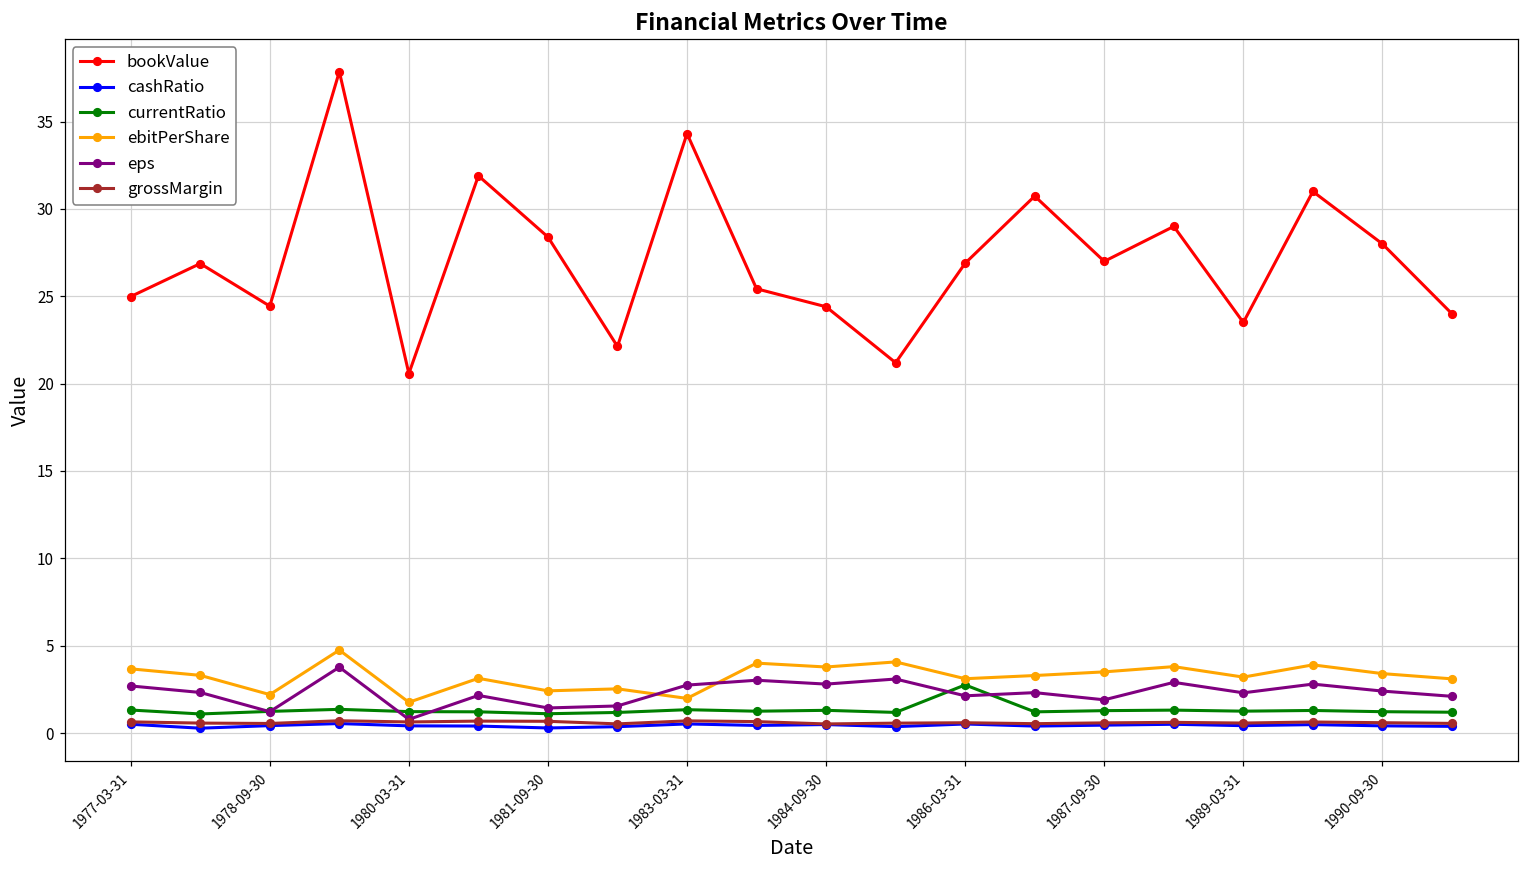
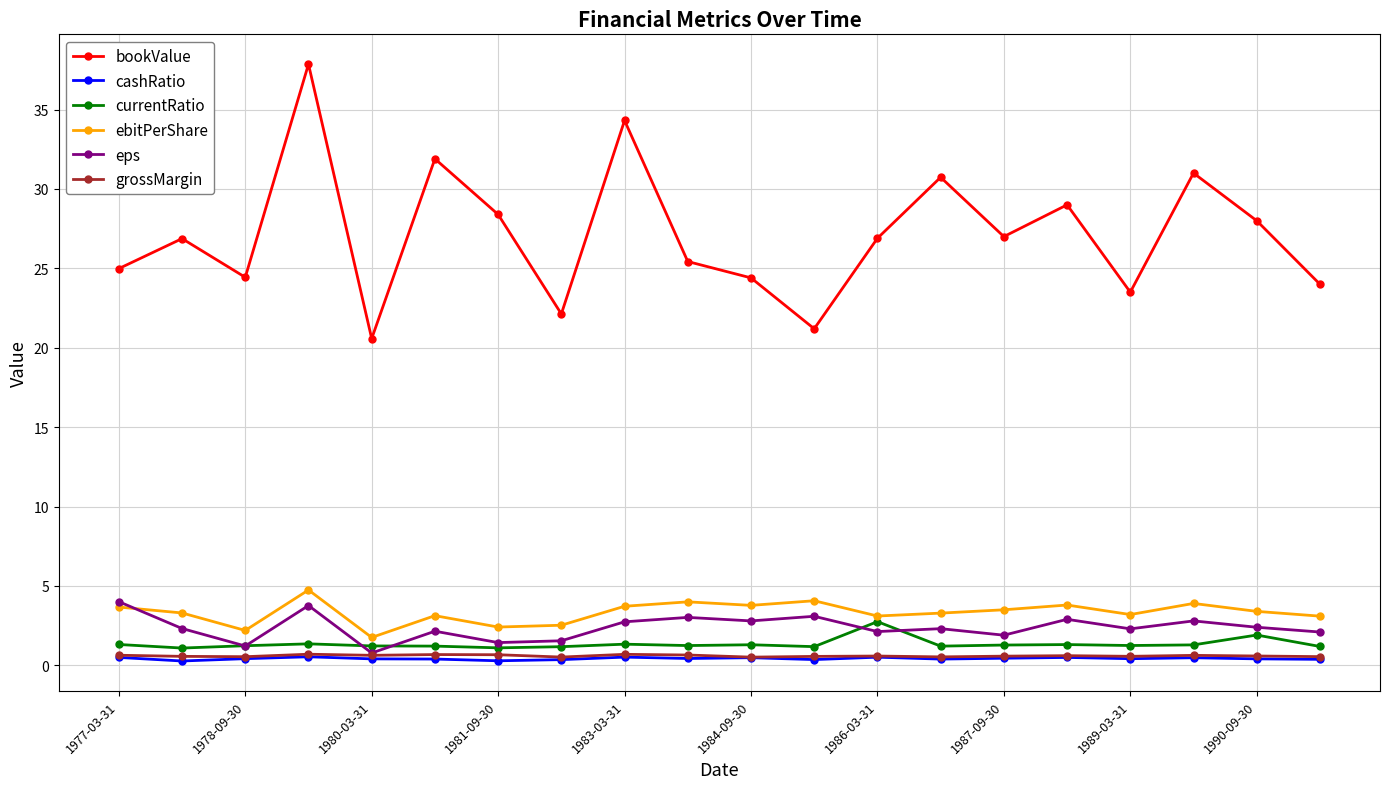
  {
    "bookValue": {
      "1977-03-31": 25.0,
      "1978-09-30": 24.4,
      "1980-03-31": 20.6,
      "1981-09-30": 28.4,
      "1983-03-31": 34.3,
      "1984-09-30": 24.4,
      "1986-03-31": 26.9,
      "1987-09-30": 27.0,
      "1989-03-31": 23.5,
      "1990-09-30": 28.0
    },
    "cashRatio": {
      "1980-03-31": 0.4,
      "1981-09-30": 0.3,
      "1983-03-31": 0.5,
      "1990-09-30": 0.4
    },
    "currentRatio": {
      "1977-03-31": 1.3,
      "1980-03-31": 1.2,
      "1981-09-30": 1.1,
      "1983-03-31": 1.3,
      "1984-09-30": 1.3,
      "1986-03-31": 2.8,
      "1987-09-30": 1.3,
      "1989-03-31": 1.3,
-     "1990-09-30": 1.2
+     "1990-09-30": 1.9
    },
    "ebitPerShare": {
      "1977-03-31": 3.7,
      "1978-09-30": 2.2,
      "1980-03-31": 1.8,
      "1981-09-30": 2.4,
-     "1983-03-31": 2.0,
+     "1983-03-31": 3.7,
      "1984-09-30": 3.8,
      "1986-03-31": 3.1,
      "1987-09-30": 3.5,
      "1989-03-31": 3.2,
      "1990-09-30": 3.4
    },
    "eps": {
-     "1977-03-31": 2.7,
+     "1977-03-31": 4.0,
      "1981-09-30": 1.4,
      "1983-03-31": 2.7,
      "1984-09-30": 2.8,
      "1986-03-31": 2.1,
      "1987-09-30": 1.9,
      "1989-03-31": 2.3,
      "1990-09-30": 2.4
    },
    "grossMargin": {
      "1981-09-30": 0.7,
      "1983-03-31": 0.7,
      "1990-09-30": 0.6
    }
  }
